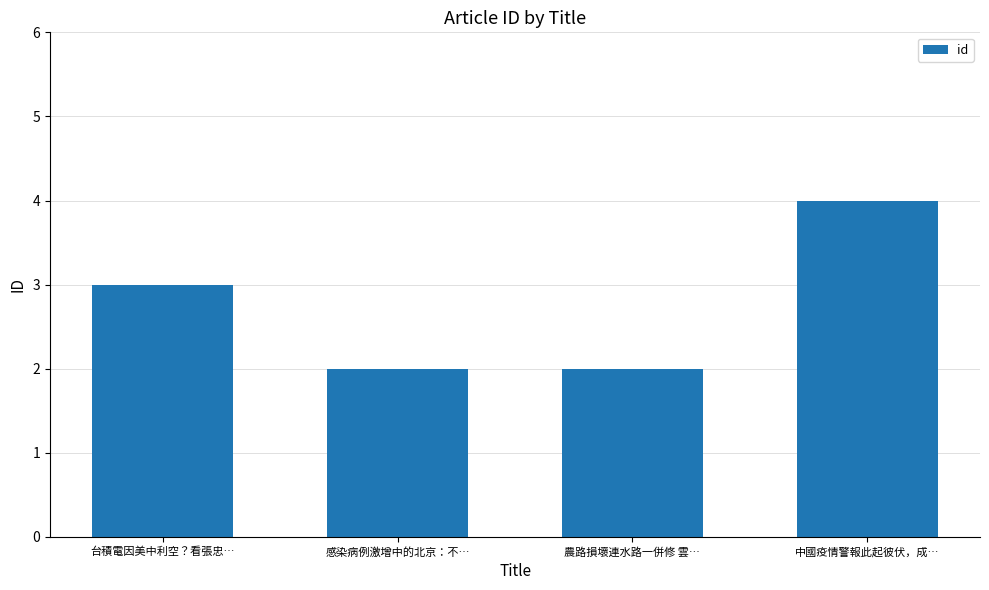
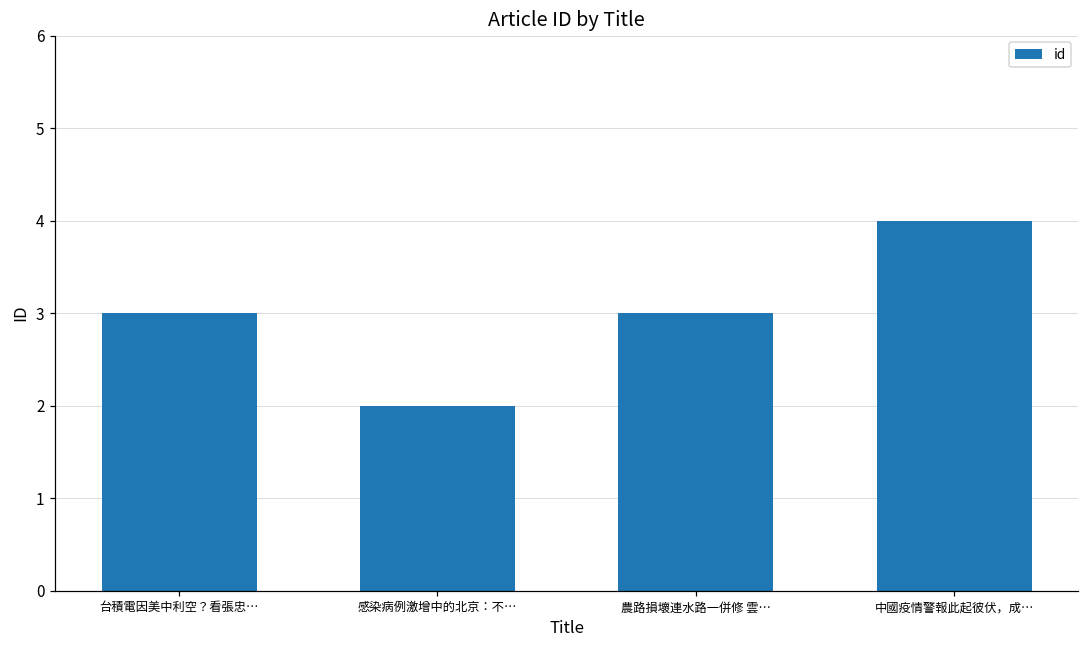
  {
    "台積電因美中利空？看張忠…": 3,
    "感染病例激增中的北京：不…": 2,
-   "農路損壞連水路一併修 雲…": 2,
+   "農路損壞連水路一併修 雲…": 3,
    "中國疫情警報此起彼伏，成…": 4
  }
